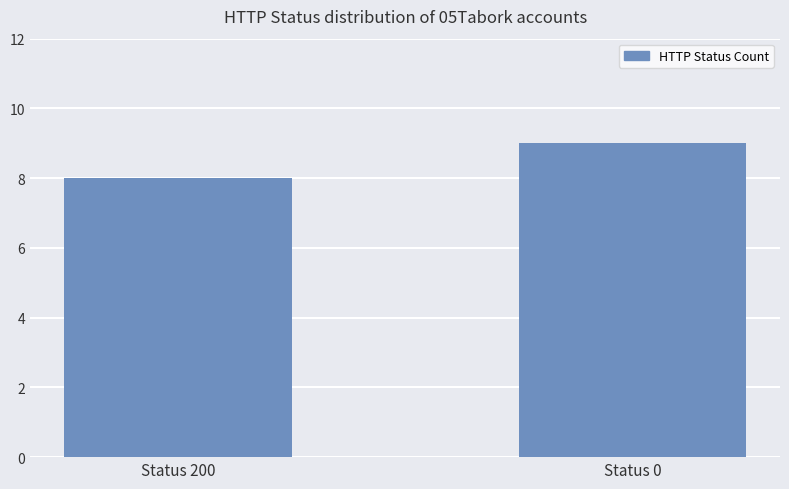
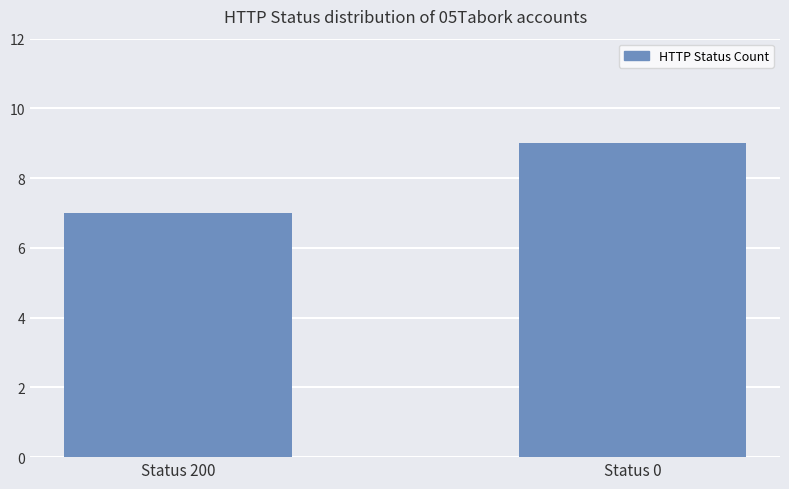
  {
-   "Status 200": 8,
+   "Status 200": 7,
    "Status 0": 9
  }
